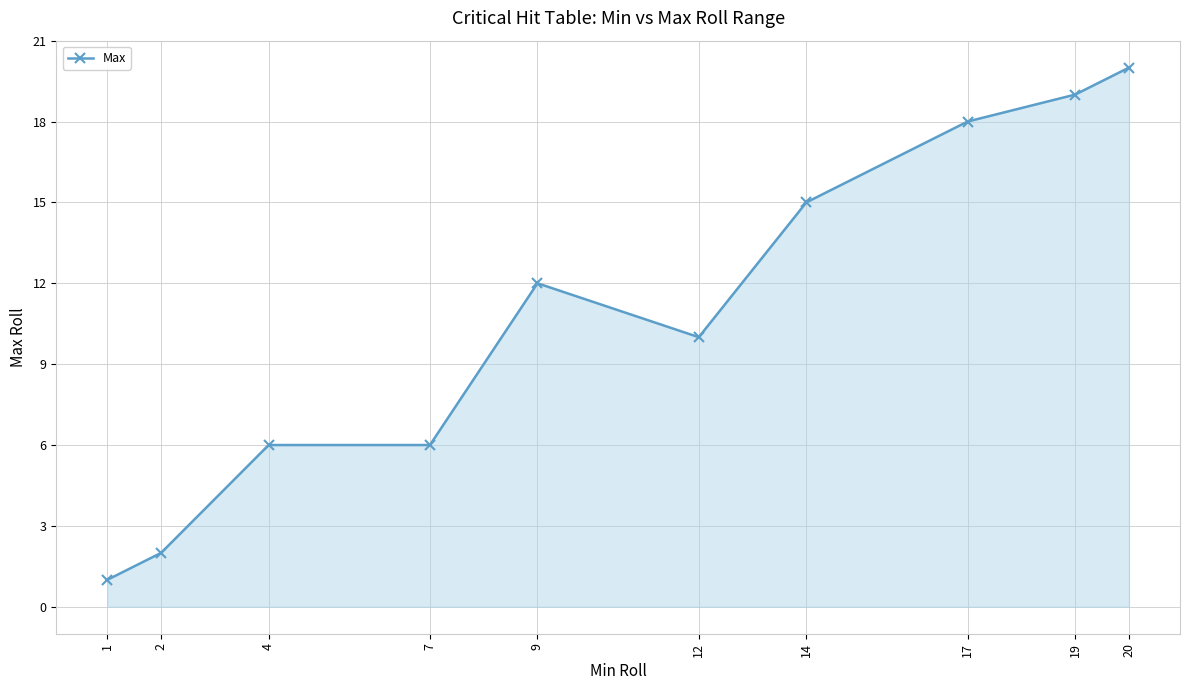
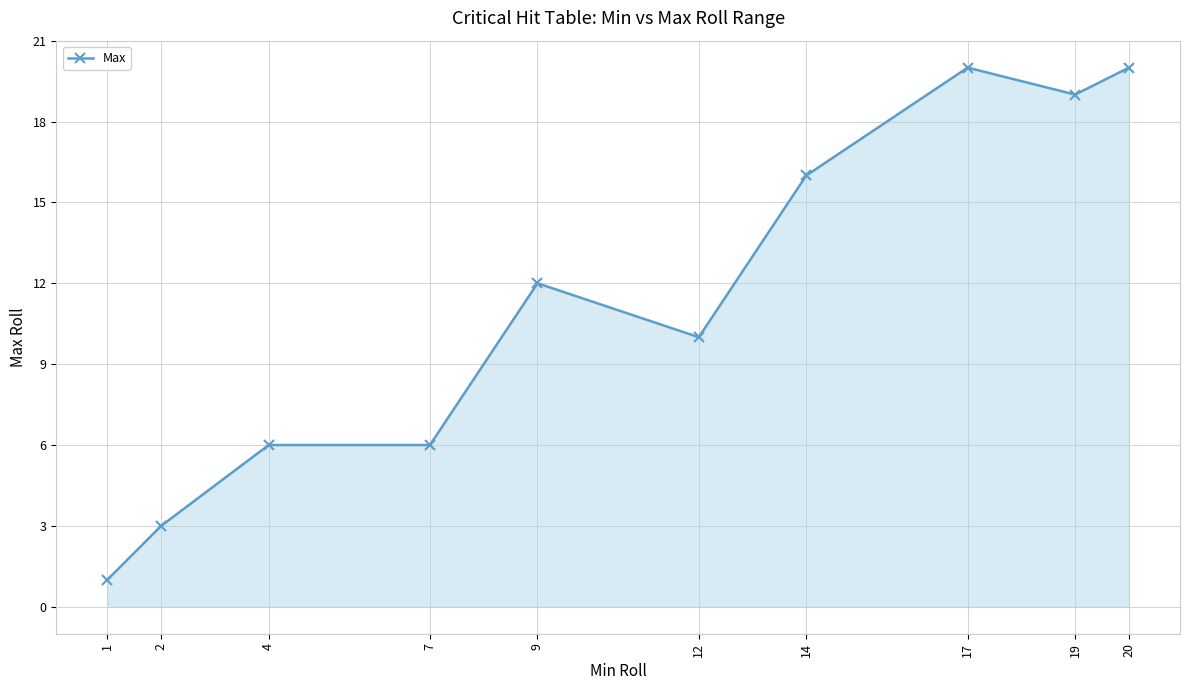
  {
    "1": 1,
-   "2": 2,
+   "2": 3,
    "4": 6,
    "7": 6,
    "9": 12,
    "12": 10,
-   "14": 15,
-   "17": 18,
+   "14": 16,
+   "17": 20,
    "19": 19,
    "20": 20
  }
